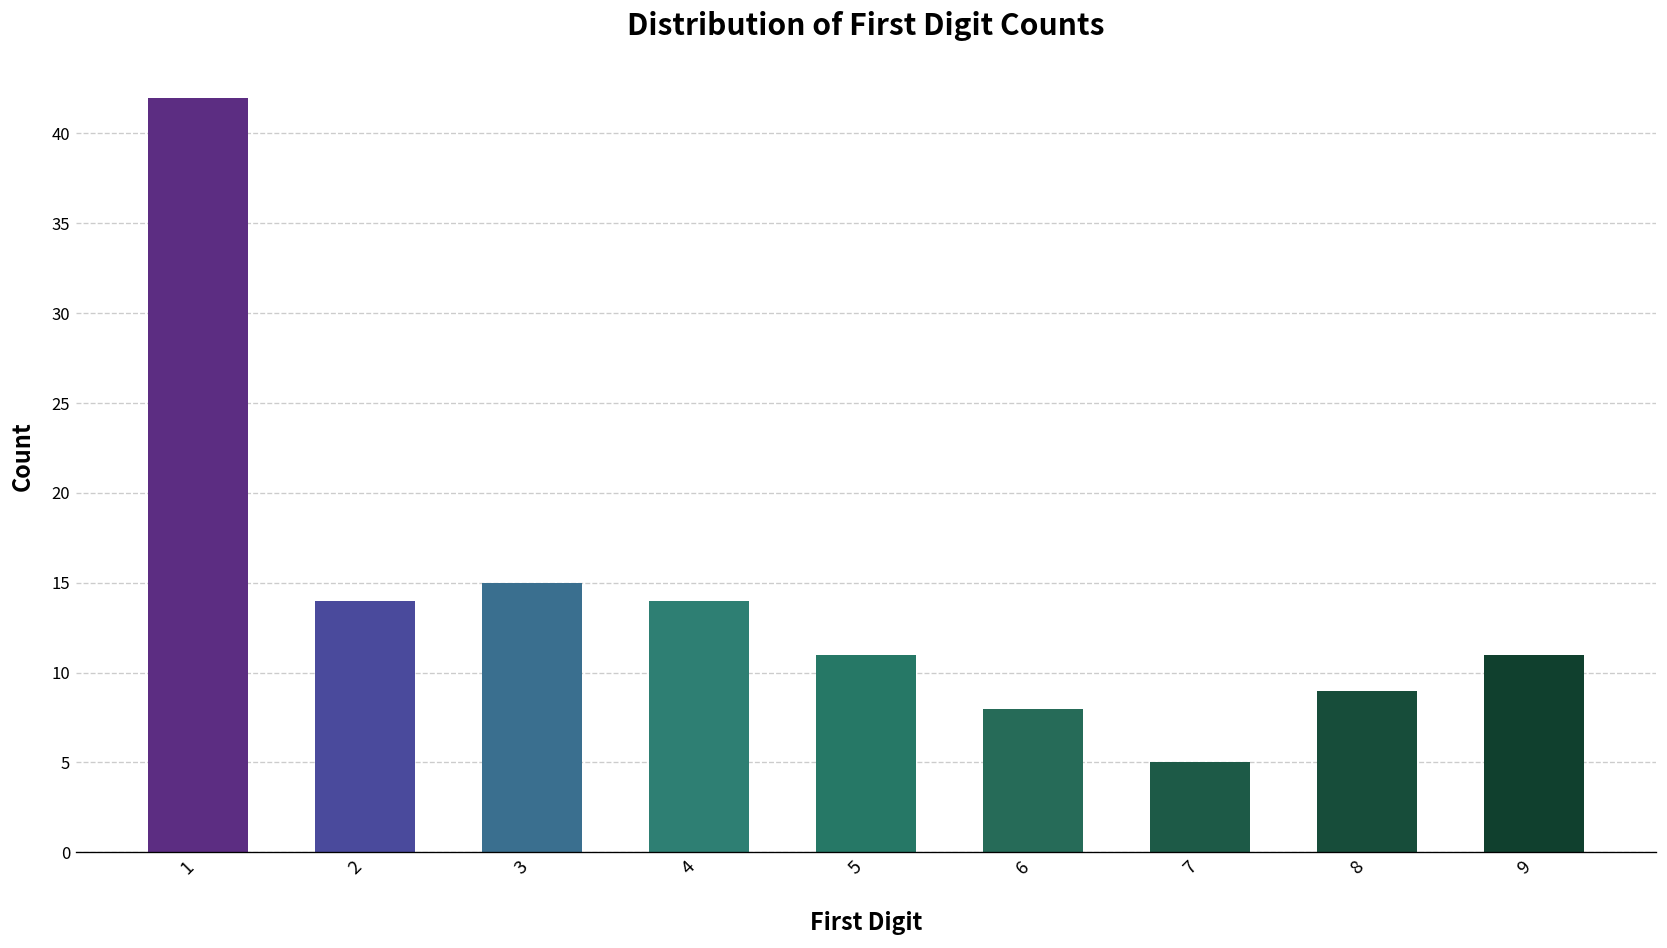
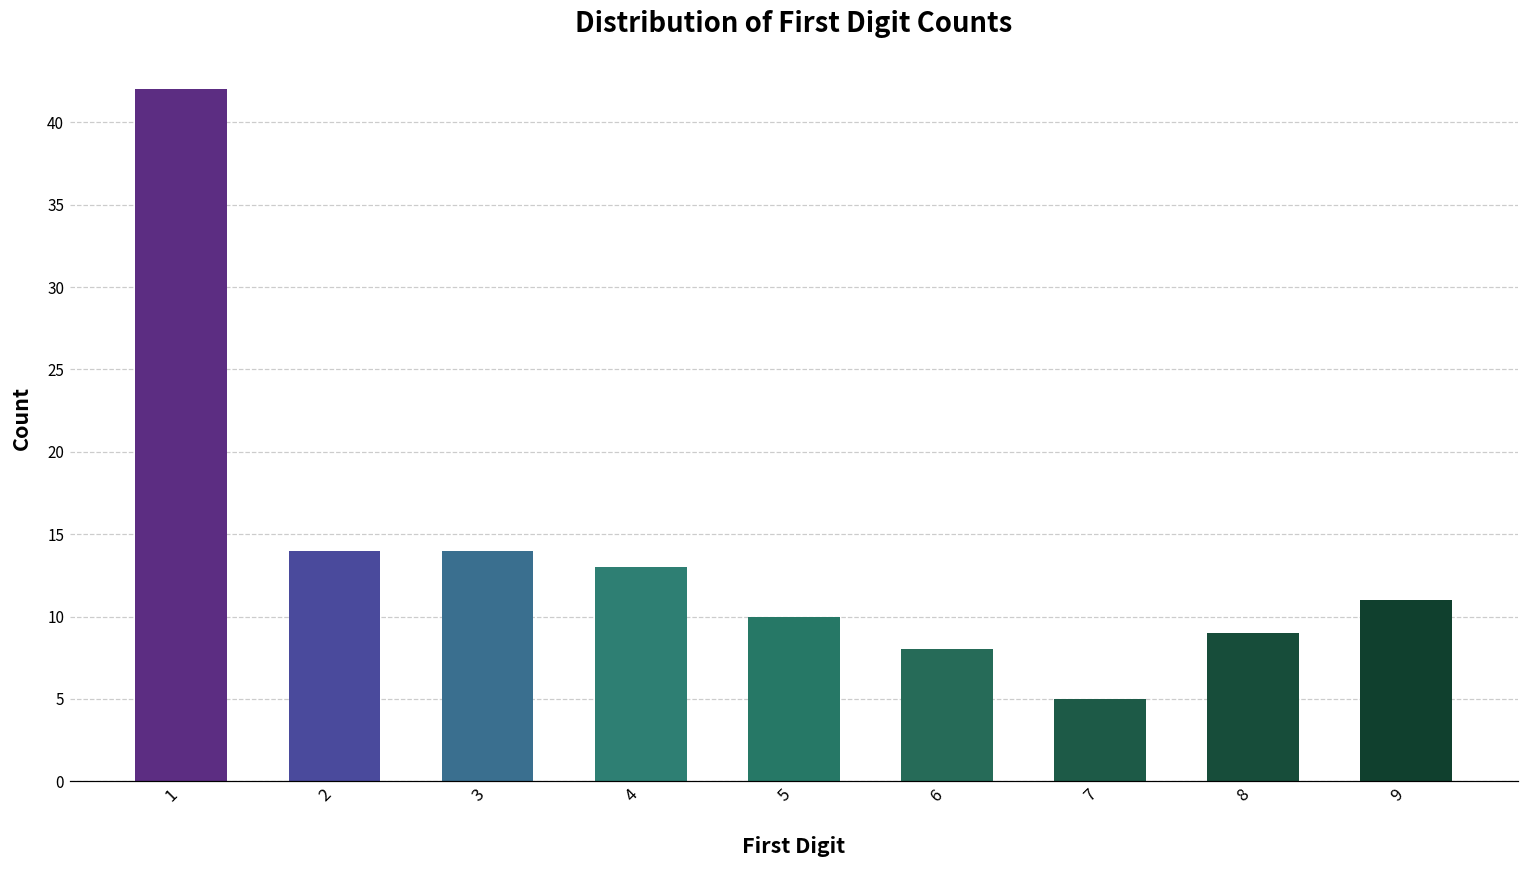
  {
    "1": 42,
    "2": 14,
-   "3": 15,
-   "4": 14,
-   "5": 11,
+   "3": 14,
+   "4": 13,
+   "5": 10,
    "6": 8,
    "7": 5,
    "8": 9,
    "9": 11
  }
